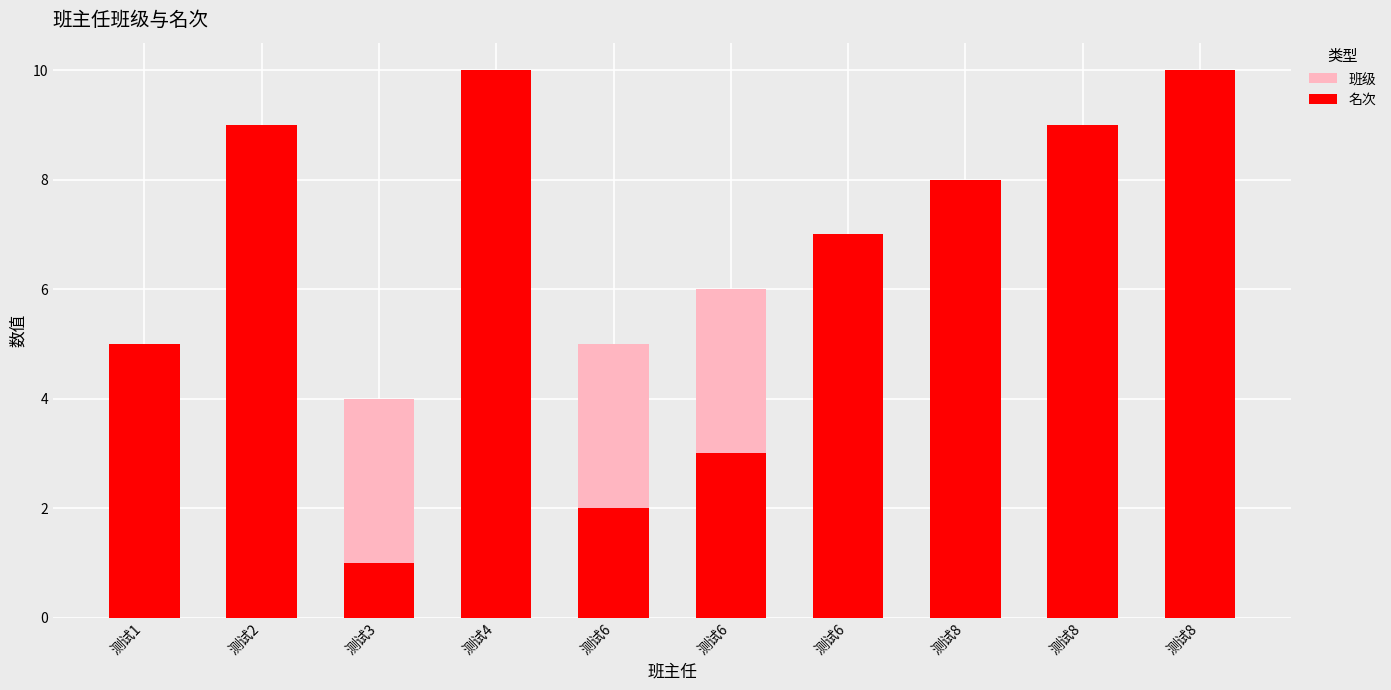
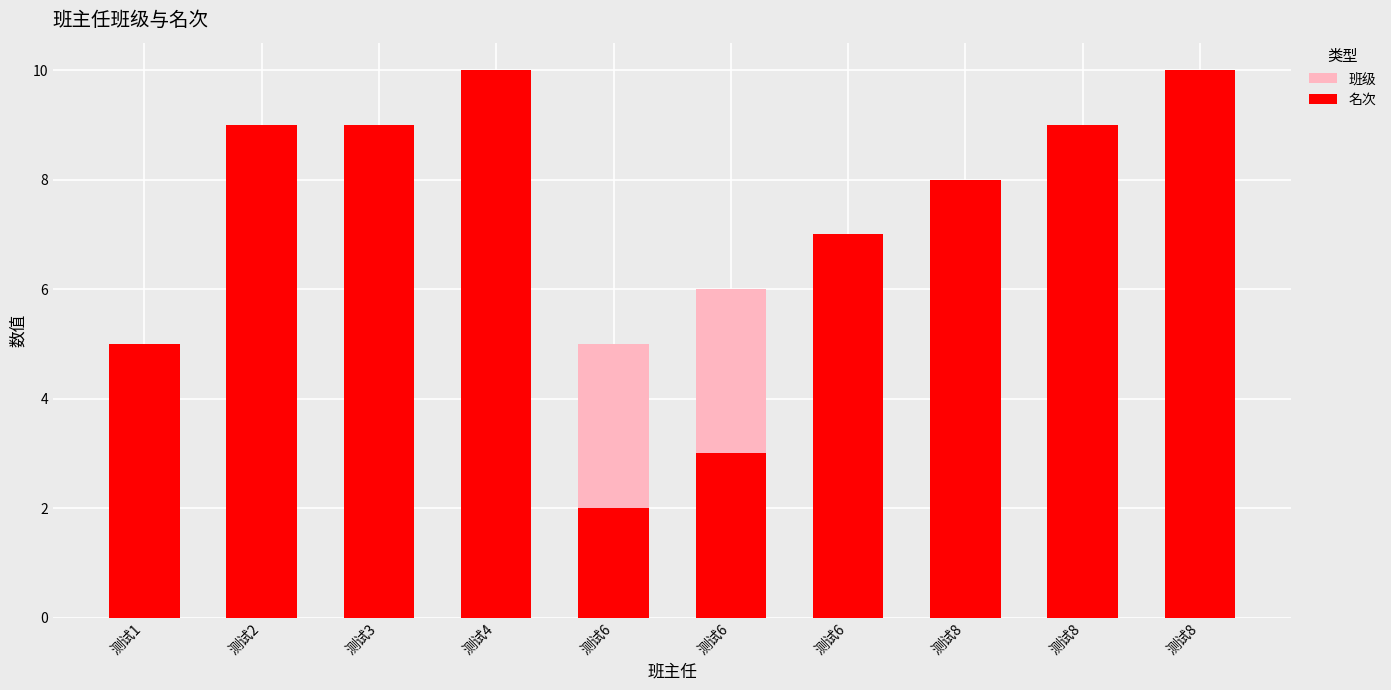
  {
    "班级": {
-     "测试3": 4
+     "测试3": 3
    },
    "名次": {
      "测试1": 5,
      "测试2": 9,
-     "测试3": 1,
+     "测试3": 9,
      "测试4": 10
    }
  }
